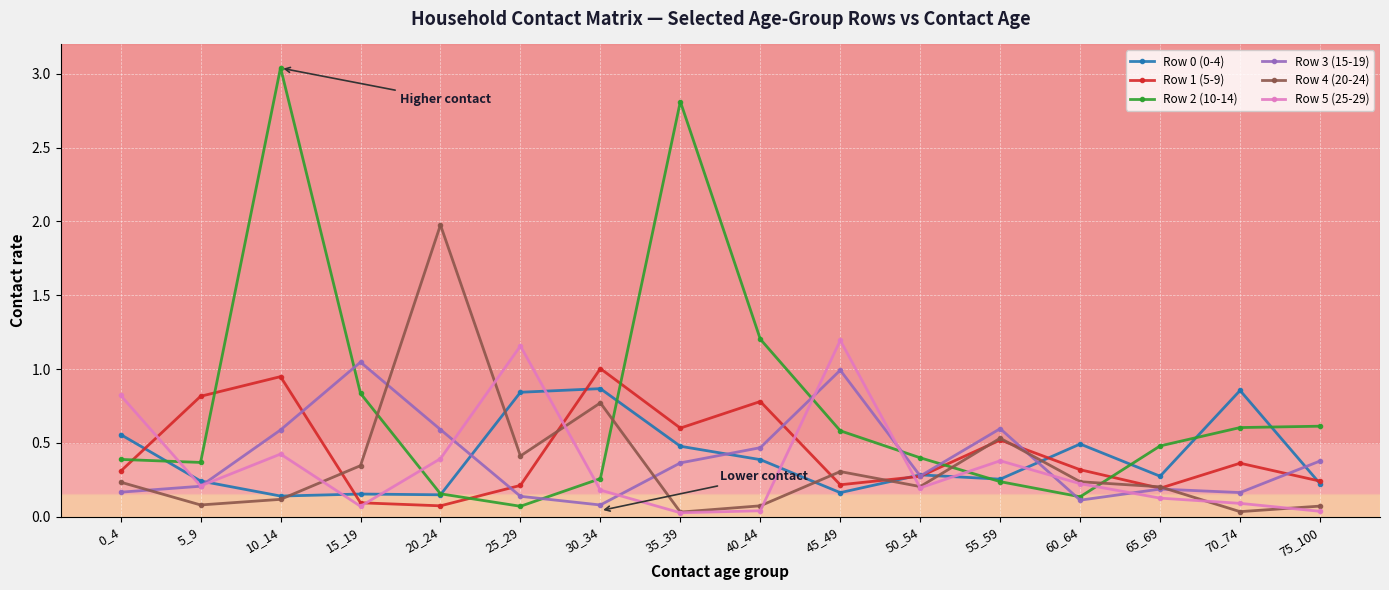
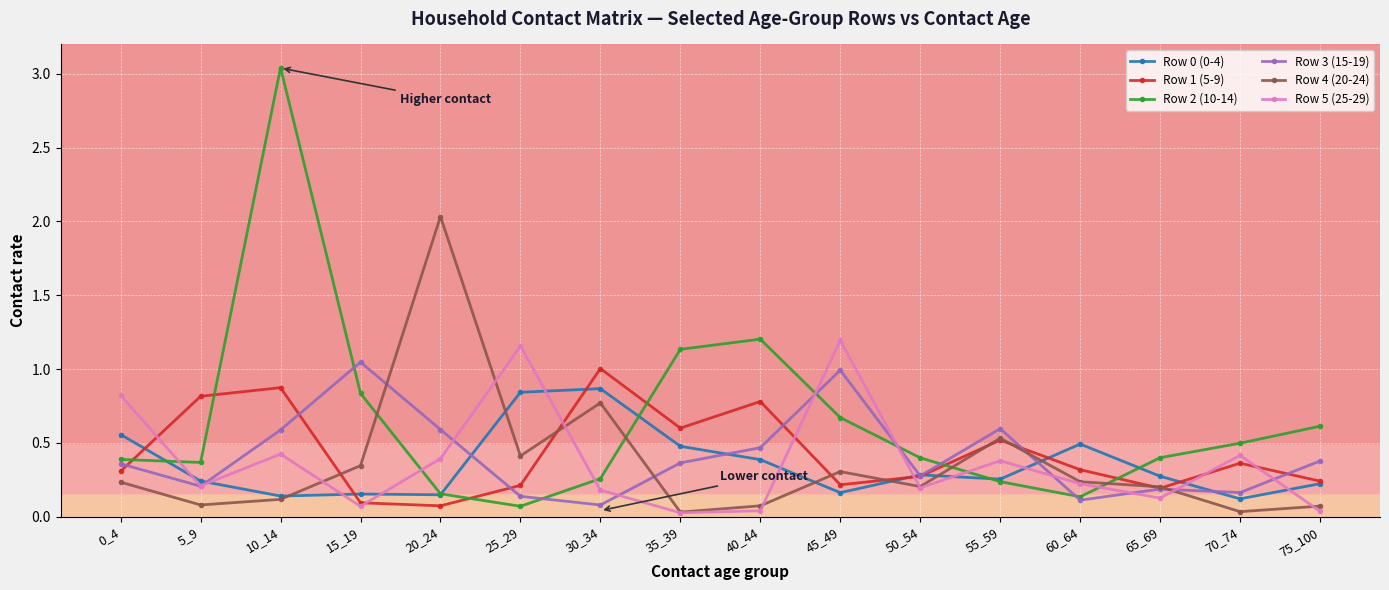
  {
    "Row 0 (0-4)": {
      "0_4": 0.56,
      "5_9": 0.24,
      "10_14": 0.14,
      "15_19": 0.15,
      "25_29": 0.84,
      "30_34": 0.87,
      "35_39": 0.48,
      "40_44": 0.39,
      "45_49": 0.16,
      "60_64": 0.49,
      "65_69": 0.27,
-     "70_74": 0.85,
+     "70_74": 0.12,
      "75_100": 0.22
    },
    "Row 1 (5-9)": {
      "0_4": 0.31,
      "5_9": 0.82,
-     "10_14": 0.95,
+     "10_14": 0.87,
      "15_19": 0.09,
      "20_24": 0.07,
      "25_29": 0.21,
      "30_34": 1.00,
      "35_39": 0.60,
      "40_44": 0.78,
      "45_49": 0.22,
      "60_64": 0.32,
      "70_74": 0.36,
      "75_100": 0.24
    },
    "Row 2 (10-14)": {
      "0_4": 0.39,
      "5_9": 0.37,
      "10_14": 3.04,
      "15_19": 0.83,
      "25_29": 0.07,
      "30_34": 0.26,
-     "35_39": 2.81,
+     "35_39": 1.13,
      "40_44": 1.20,
-     "45_49": 0.58,
+     "45_49": 0.67,
      "50_54": 0.40,
      "60_64": 0.13,
-     "65_69": 0.48,
-     "70_74": 0.60,
+     "65_69": 0.40,
+     "70_74": 0.50,
      "75_100": 0.61
    },
    "Row 3 (15-19)": {
-     "0_4": 0.16,
+     "0_4": 0.36,
      "10_14": 0.59,
      "15_19": 1.05,
      "20_24": 0.59,
      "25_29": 0.14,
      "30_34": 0.08,
      "35_39": 0.36,
      "40_44": 0.47,
      "45_49": 0.99,
      "55_59": 0.60,
      "60_64": 0.11,
      "70_74": 0.16,
      "75_100": 0.38
    },
    "Row 4 (20-24)": {
      "0_4": 0.23,
      "5_9": 0.08,
      "10_14": 0.12,
      "15_19": 0.34,
-     "20_24": 1.98,
+     "20_24": 2.03,
      "25_29": 0.41,
      "30_34": 0.77,
      "40_44": 0.07,
      "45_49": 0.30,
      "70_74": 0.03,
      "75_100": 0.07
    },
    "Row 5 (25-29)": {
      "0_4": 0.82,
      "10_14": 0.42,
      "15_19": 0.07,
      "20_24": 0.39,
      "25_29": 1.16,
      "30_34": 0.18,
      "40_44": 0.04,
      "45_49": 1.19,
      "55_59": 0.38,
      "65_69": 0.12,
-     "70_74": 0.09,
+     "70_74": 0.41,
      "75_100": 0.04
    }
  }
